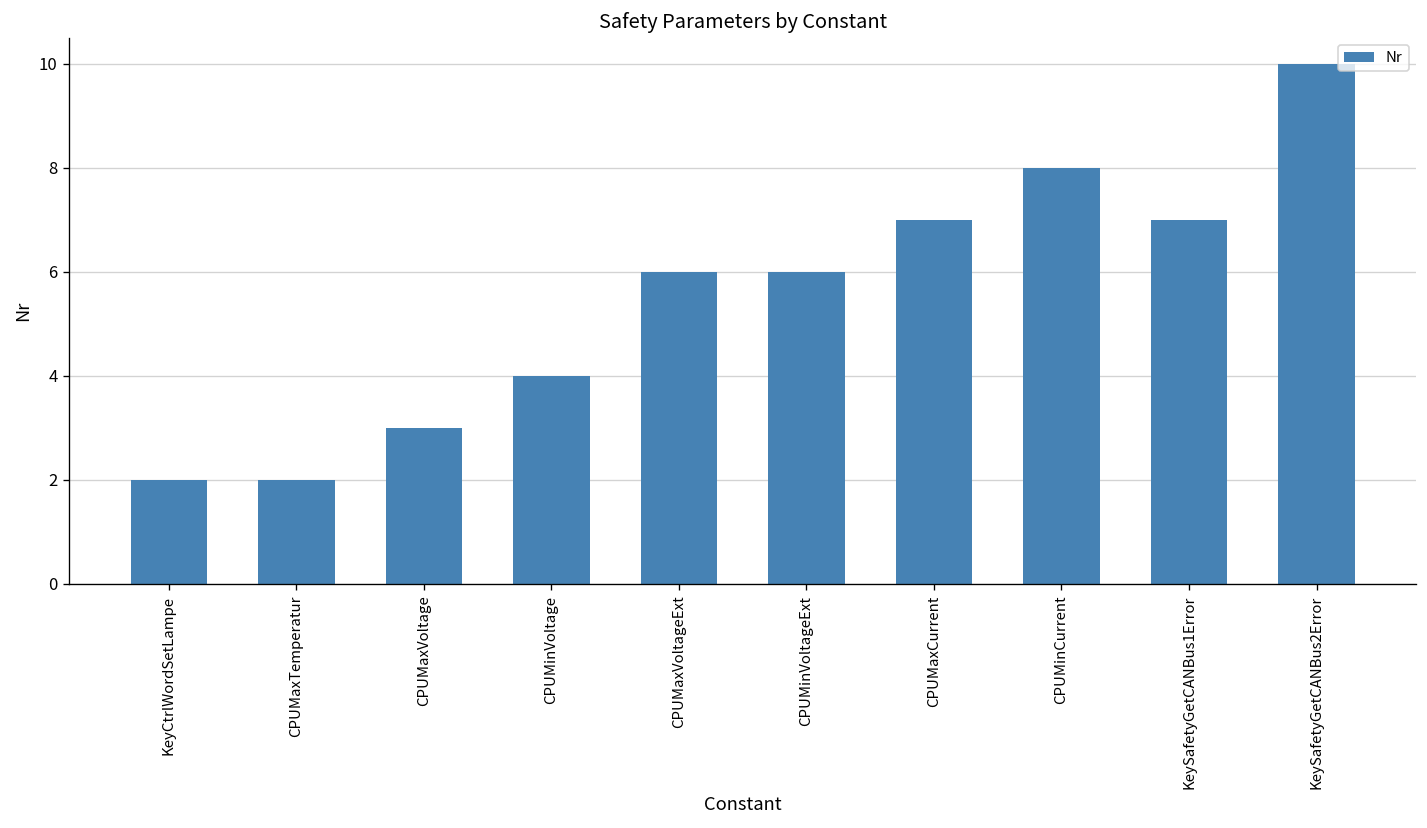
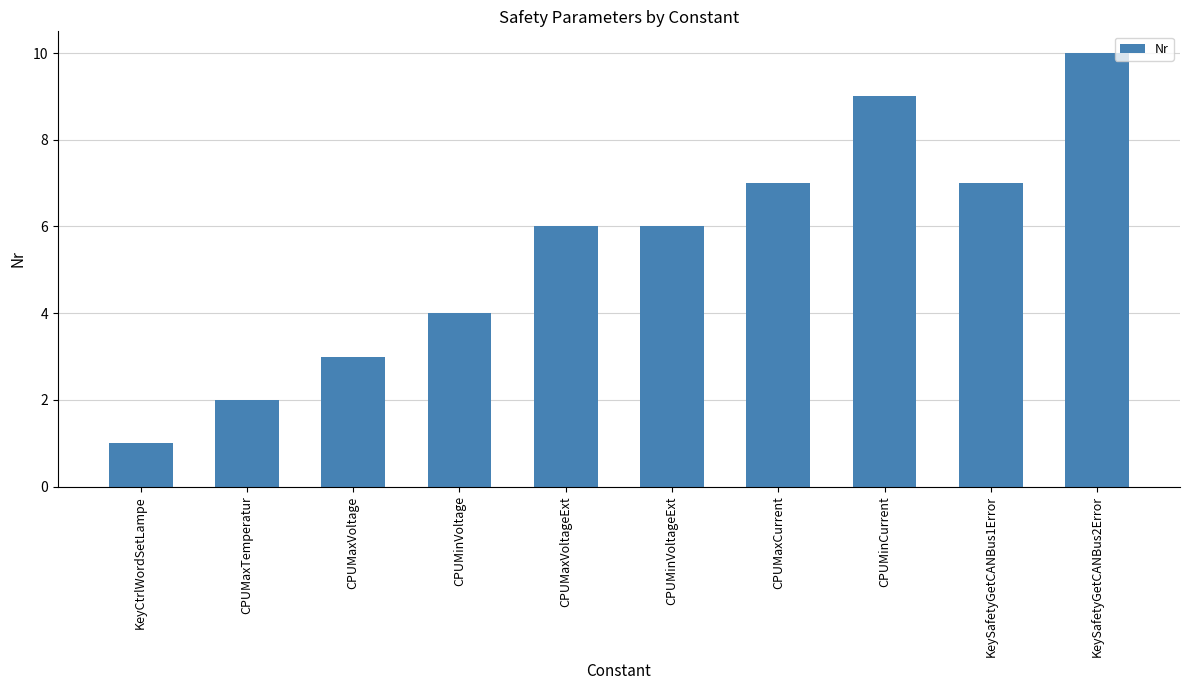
  {
-   "KeyCtrlWordSetLampe": 2,
+   "KeyCtrlWordSetLampe": 1,
    "CPUMaxTemperatur": 2,
    "CPUMaxVoltage": 3,
    "CPUMinVoltage": 4,
    "CPUMaxVoltageExt": 6,
    "CPUMinVoltageExt": 6,
    "CPUMaxCurrent": 7,
-   "CPUMinCurrent": 8,
+   "CPUMinCurrent": 9,
    "KeySafetyGetCANBus1Error": 7,
    "KeySafetyGetCANBus2Error": 10
  }
